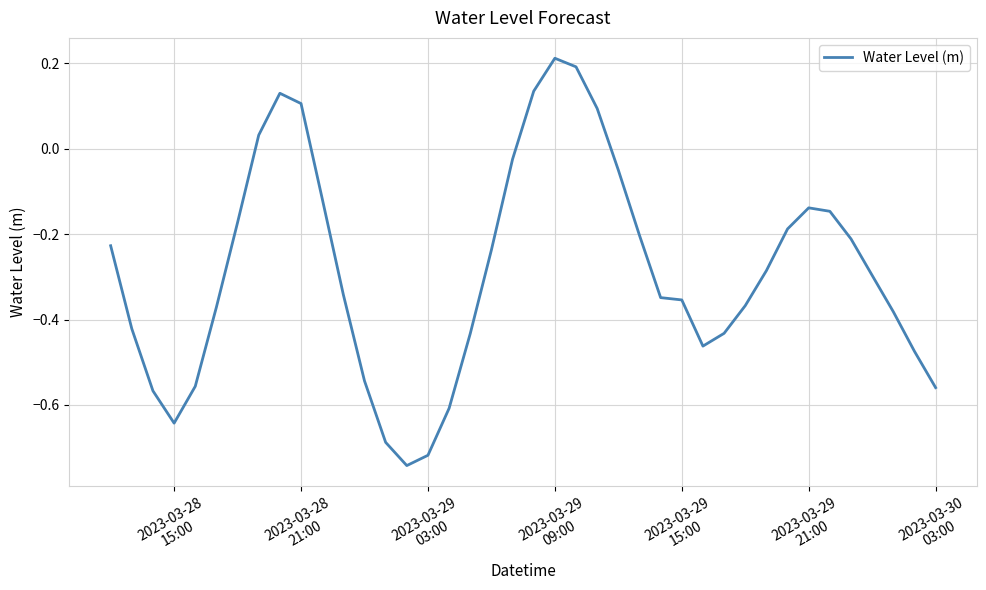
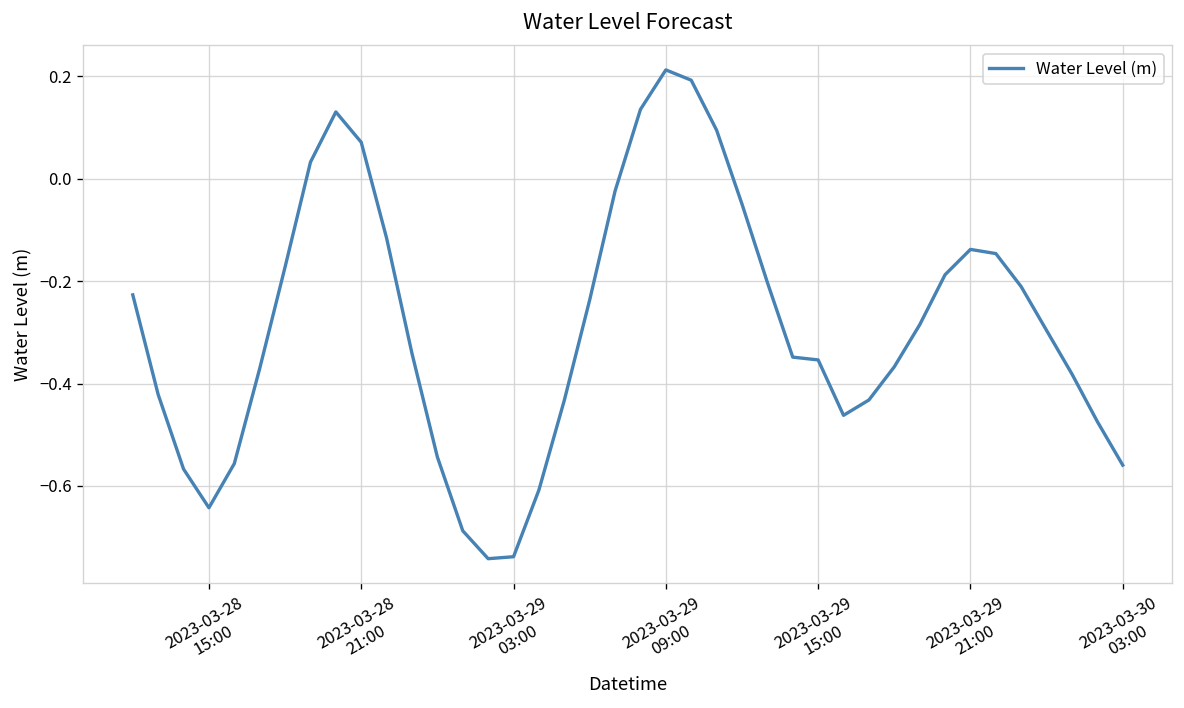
  {
    "2023-03-28 15:00": -0.64,
-   "2023-03-28 21:00": 0.11,
-   "2023-03-29 03:00": -0.72,
+   "2023-03-28 21:00": 0.07,
+   "2023-03-29 03:00": -0.74,
    "2023-03-29 09:00": 0.21,
    "2023-03-29 15:00": -0.35,
    "2023-03-29 21:00": -0.14,
    "2023-03-30 03:00": -0.56
  }
